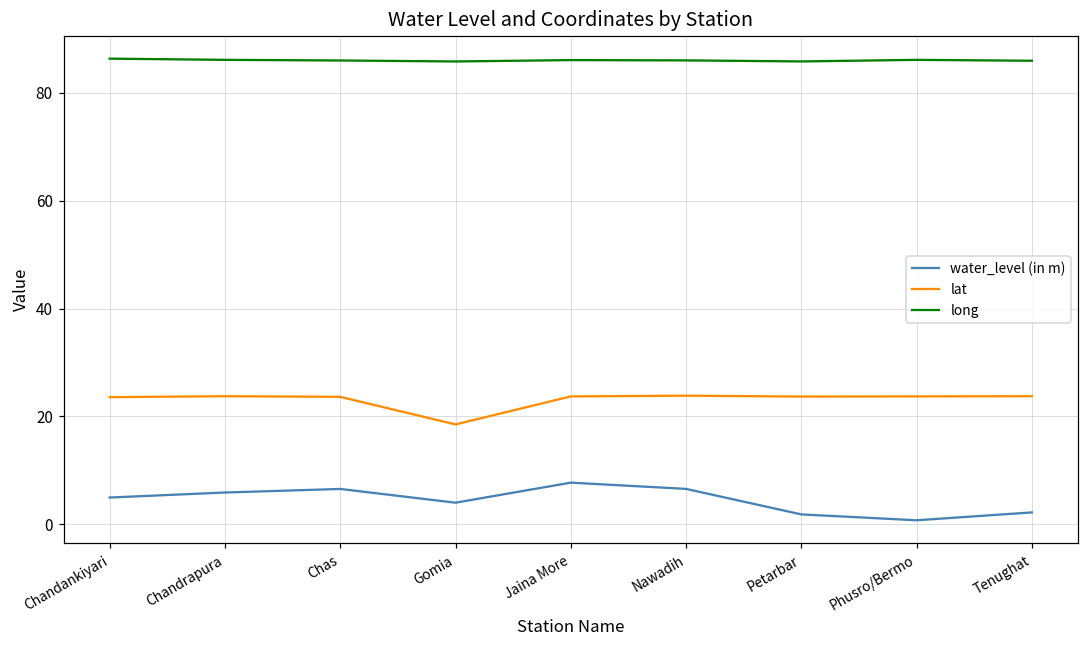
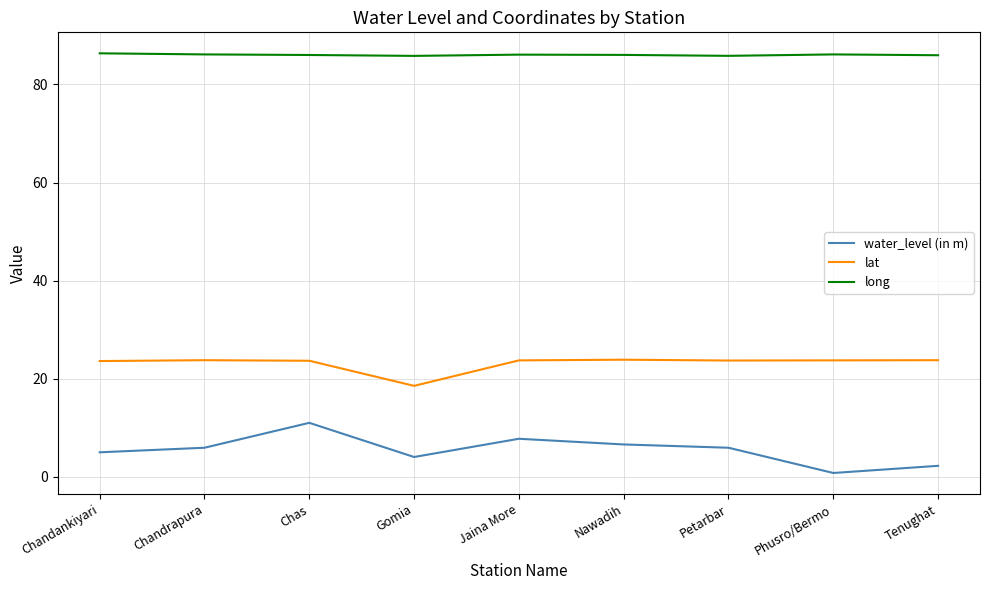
  {
    "water_level (in m)": {
      "Chandankiyari": 5,
      "Chandrapura": 6,
-     "Chas": 7,
+     "Chas": 11,
      "Gomia": 4,
      "Jaina More": 8,
      "Nawadih": 7,
-     "Petarbar": 2,
+     "Petarbar": 6,
      "Phusro/Bermo": 1,
      "Tenughat": 2
    },
    "lat": {
      "Chandankiyari": 24,
      "Chandrapura": 24,
      "Chas": 24,
      "Gomia": 19,
      "Jaina More": 24,
      "Nawadih": 24,
      "Petarbar": 24,
      "Phusro/Bermo": 24,
      "Tenughat": 24
    },
    "long": {
      "Chandankiyari": 86,
      "Chandrapura": 86,
      "Chas": 86,
      "Gomia": 86,
      "Jaina More": 86,
      "Nawadih": 86,
      "Petarbar": 86,
      "Phusro/Bermo": 86,
      "Tenughat": 86
    }
  }
